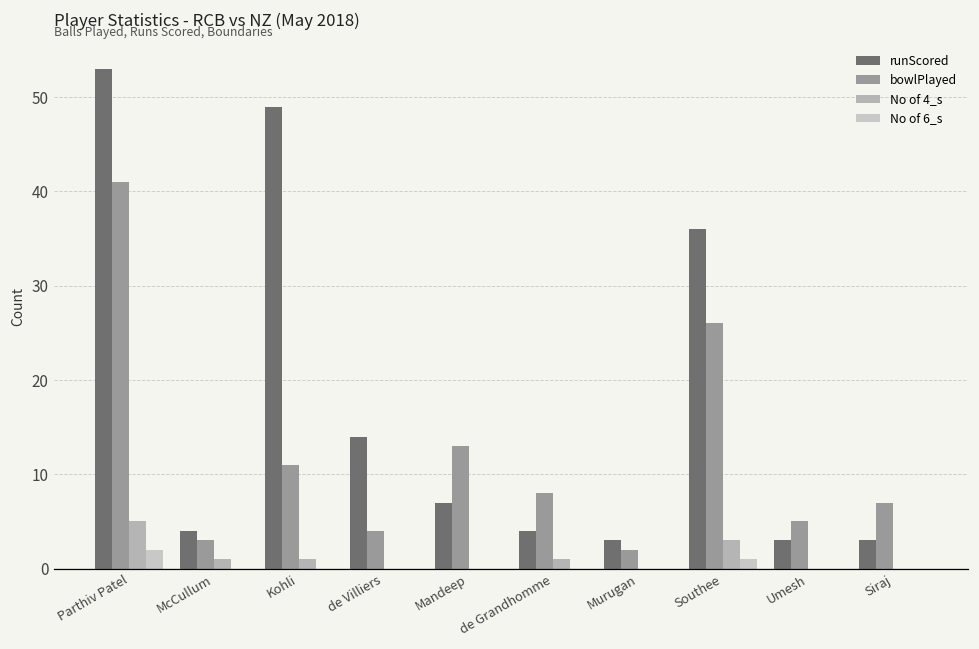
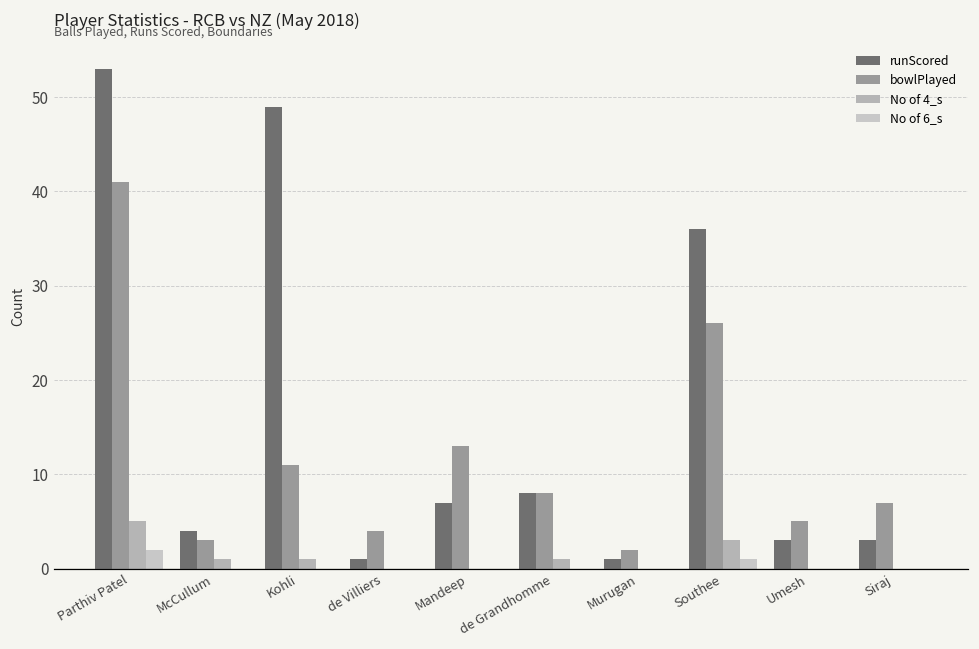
  {
    "runScored": {
      "Parthiv Patel": 53,
      "McCullum": 4,
      "Kohli": 49,
-     "de Villiers": 14,
+     "de Villiers": 1,
      "Mandeep": 7,
-     "de Grandhomme": 4,
-     "Murugan": 3,
+     "de Grandhomme": 8,
+     "Murugan": 1,
      "Southee": 36,
      "Umesh": 3,
      "Siraj": 3
    }
  }
